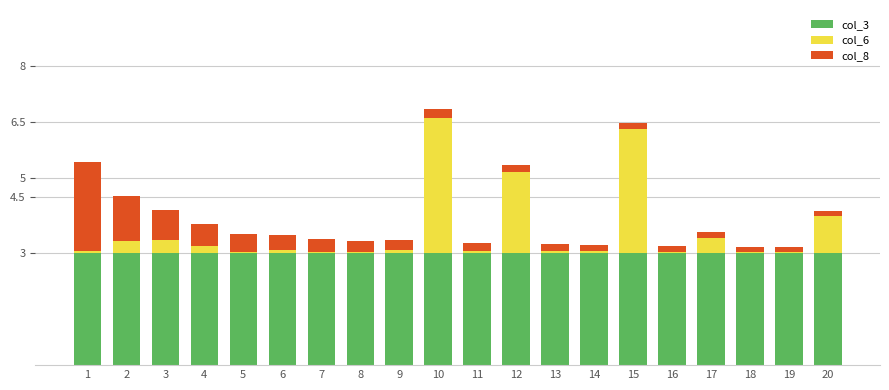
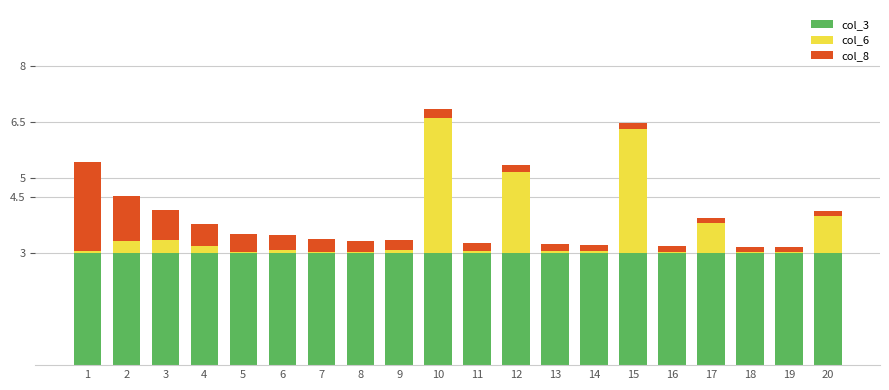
  {
    "col_3": {
      "1": 3.0,
      "2": 3.0,
      "3": 3.0,
      "4": 3.0,
      "5": 3.0,
      "6": 3.0,
      "7": 3.0,
      "8": 3.0,
      "9": 3.0,
      "10": 3.0,
      "11": 3.0,
      "12": 3.0,
      "13": 3.0,
      "14": 3.0,
      "15": 3.0,
      "16": 3.0,
      "17": 3.0,
      "18": 3.0,
      "19": 3.0,
      "20": 3.0
    },
    "col_6": {
      "2": 0.3,
      "3": 0.4,
      "4": 0.2,
      "6": 0.1,
      "9": 0.1,
      "10": 3.6,
      "12": 2.2,
      "15": 3.3,
-     "17": 0.4,
+     "17": 0.8,
      "20": 1.0
    },
    "col_8": {
      "1": 2.4,
      "2": 1.2,
      "3": 0.8,
      "4": 0.6,
      "5": 0.5,
      "6": 0.4,
      "7": 0.3,
      "8": 0.3,
      "9": 0.3,
      "10": 0.2,
      "11": 0.2,
      "12": 0.2,
      "13": 0.2,
      "14": 0.2,
      "15": 0.2,
      "16": 0.1,
      "17": 0.1,
      "18": 0.1,
      "19": 0.1,
      "20": 0.1
    }
  }
